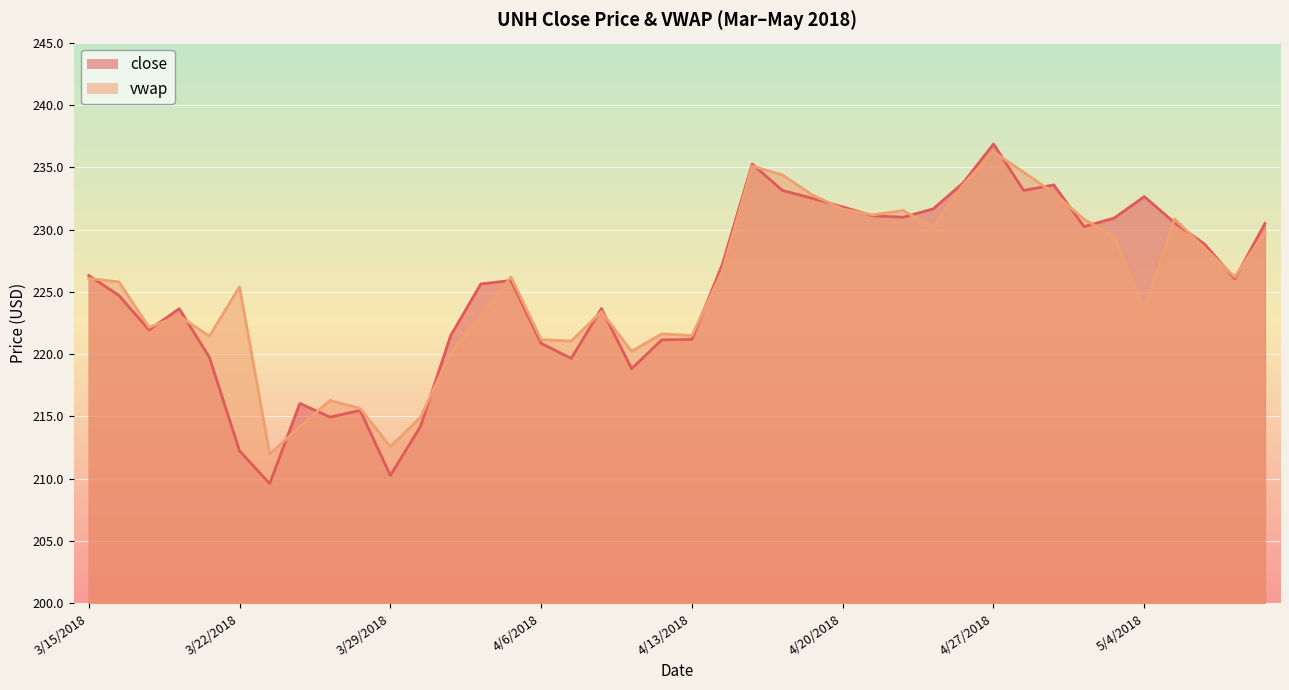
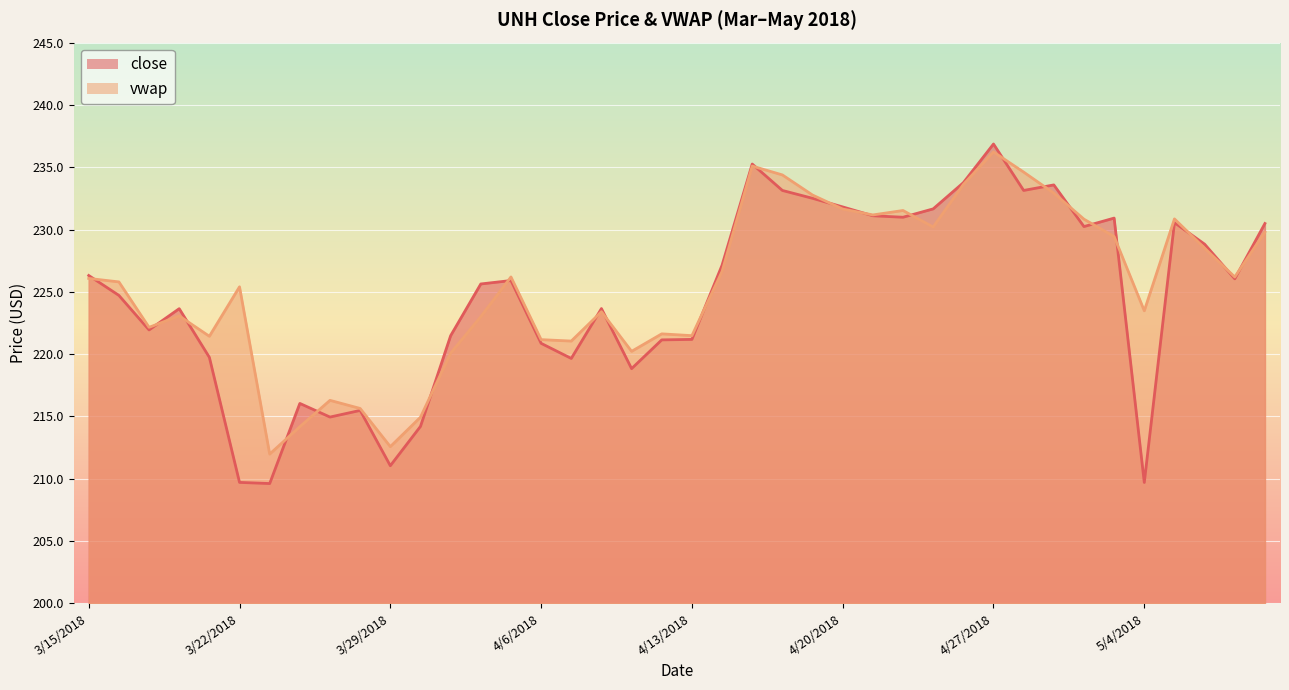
  {
    "close": {
      "3/15/2018": 226.3,
-     "3/22/2018": 212.2,
-     "3/29/2018": 210.3,
+     "3/22/2018": 209.7,
+     "3/29/2018": 211.0,
      "4/6/2018": 220.9,
      "4/13/2018": 221.2,
      "4/27/2018": 236.9,
-     "5/4/2018": 232.6
+     "5/4/2018": 209.7
    },
    "vwap": {
      "3/15/2018": 226.1,
      "3/22/2018": 225.4,
      "3/29/2018": 212.6,
      "4/6/2018": 221.2,
      "4/13/2018": 221.5,
      "4/27/2018": 236.2,
      "5/4/2018": 223.5
    }
  }
